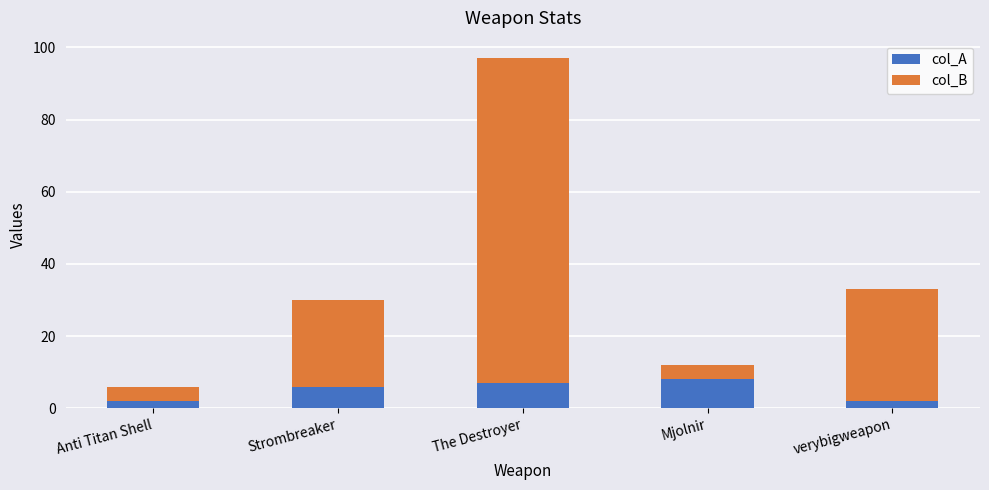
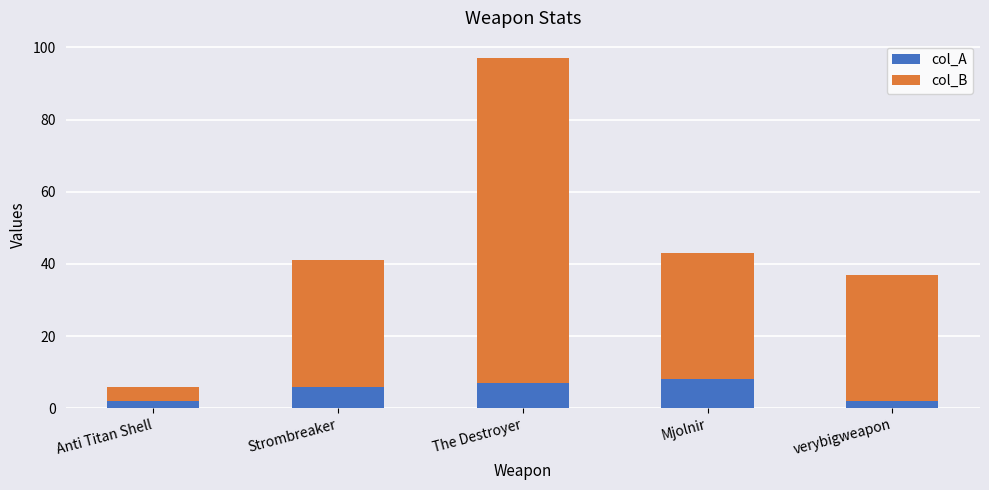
  {
    "col_A": {
      "Anti Titan Shell": 2,
      "Strombreaker": 6,
      "The Destroyer": 7,
      "Mjolnir": 8,
      "verybigweapon": 2
    },
    "col_B": {
      "Anti Titan Shell": 4,
-     "Strombreaker": 24,
+     "Strombreaker": 35,
      "The Destroyer": 90,
-     "Mjolnir": 4,
-     "verybigweapon": 31
+     "Mjolnir": 35,
+     "verybigweapon": 35
    }
  }
